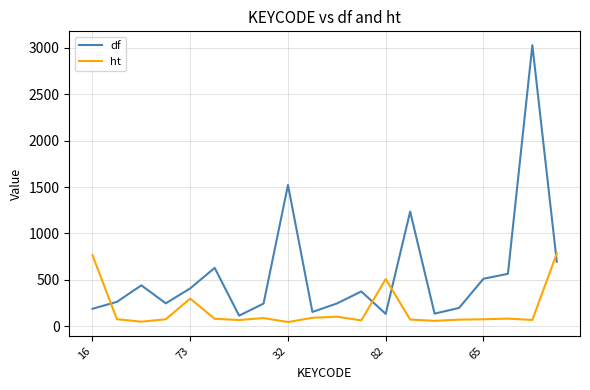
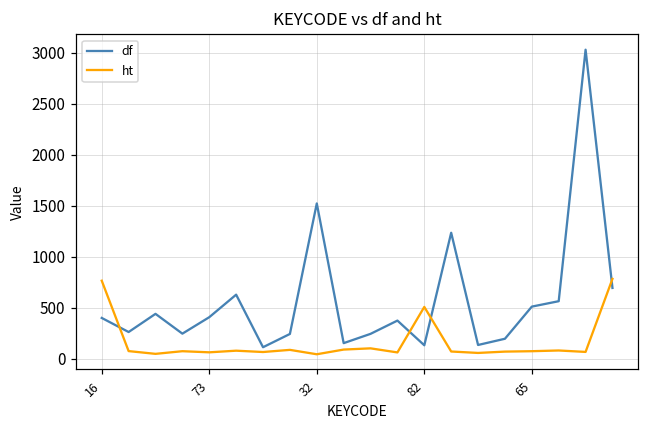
  {
    "df": {
-     "16": 200,
+     "16": 400,
      "73": 400,
      "32": 1500,
      "82": 100,
      "65": 500
    },
    "ht": {
      "16": 800,
-     "73": 300,
+     "73": 100,
      "32": 0,
      "82": 500,
      "65": 100
    }
  }
